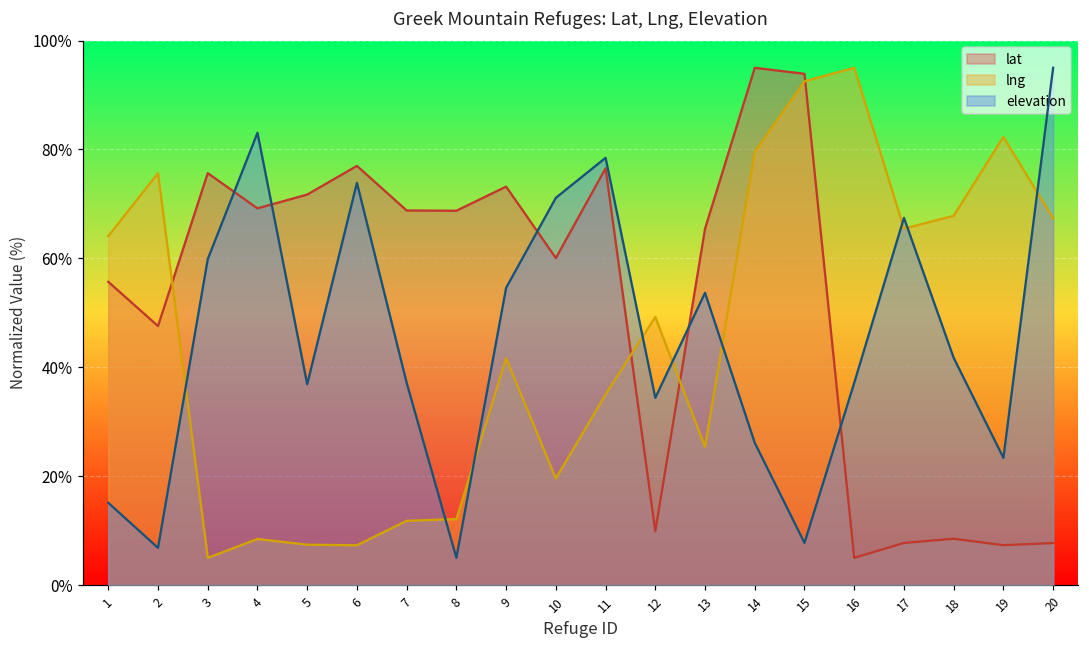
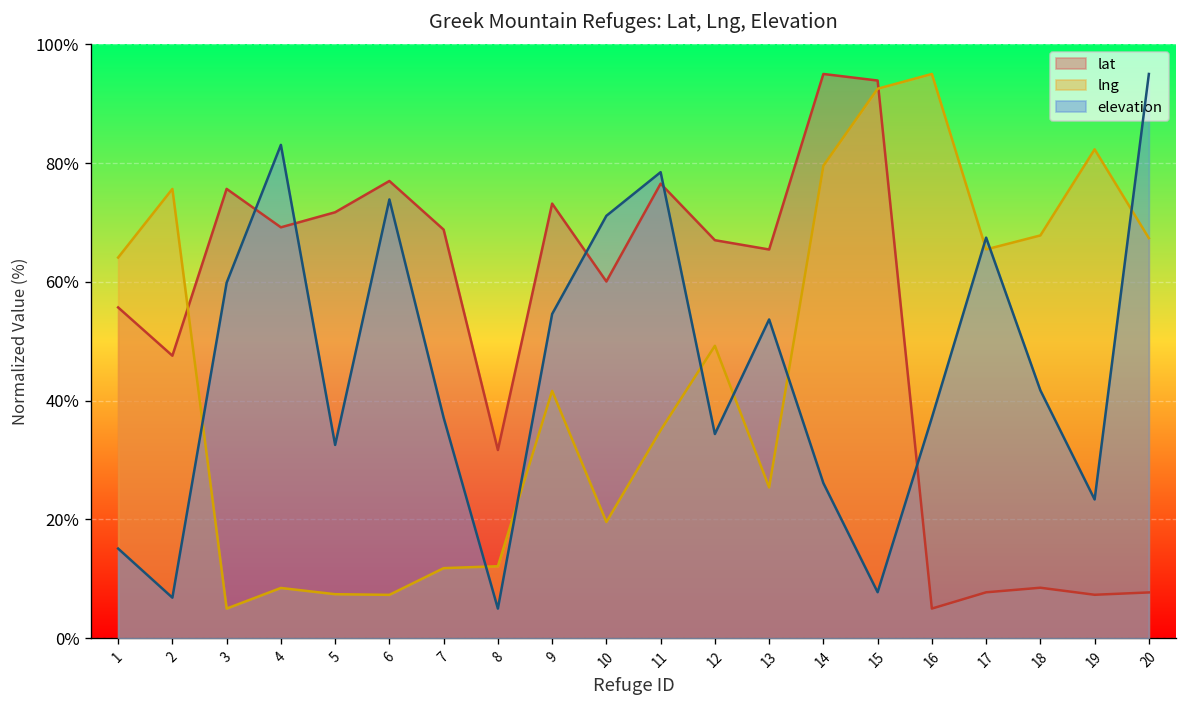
  {
    "lat": {
      "1": "56%",
      "2": "48%",
      "3": "76%",
      "4": "69%",
      "5": "72%",
      "6": "77%",
      "7": "69%",
-     "8": "69%",
+     "8": "32%",
      "9": "73%",
      "10": "60%",
      "11": "77%",
-     "12": "10%",
+     "12": "67%",
      "13": "65%",
      "14": "95%",
      "15": "94%",
      "16": "5%",
      "17": "8%",
      "18": "9%",
      "19": "7%",
      "20": "8%"
    },
    "lng": {
      "1": "64%",
      "2": "76%",
      "3": "5%",
      "4": "8%",
      "5": "7%",
      "6": "7%",
      "7": "12%",
      "8": "12%",
      "9": "42%",
      "10": "20%",
      "11": "35%",
      "12": "49%",
      "13": "25%",
      "14": "80%",
      "15": "93%",
      "16": "95%",
      "17": "65%",
      "18": "68%",
      "19": "82%",
      "20": "67%"
    },
    "elevation": {
      "1": "15%",
      "2": "7%",
      "3": "60%",
      "4": "83%",
-     "5": "37%",
+     "5": "33%",
      "6": "74%",
      "7": "37%",
      "8": "5%",
      "9": "55%",
      "10": "71%",
      "11": "78%",
      "12": "34%",
      "13": "54%",
      "14": "26%",
      "15": "8%",
      "16": "37%",
      "17": "67%",
      "18": "42%",
      "19": "23%"
    }
  }
